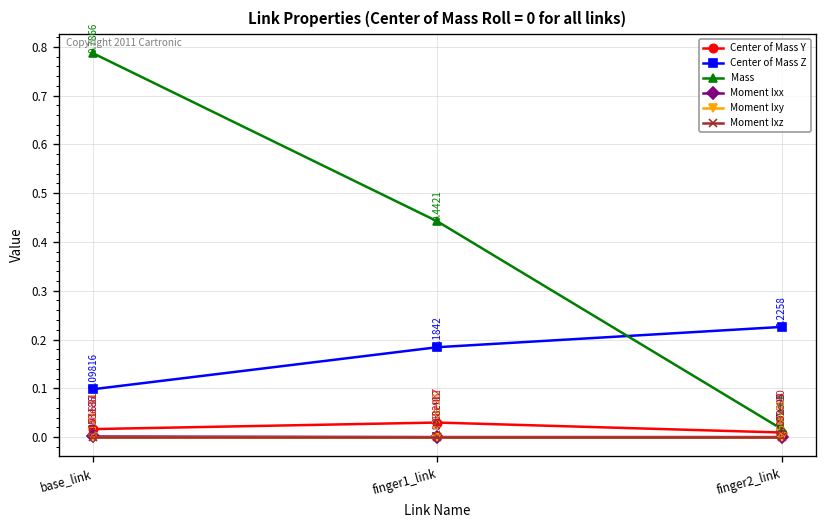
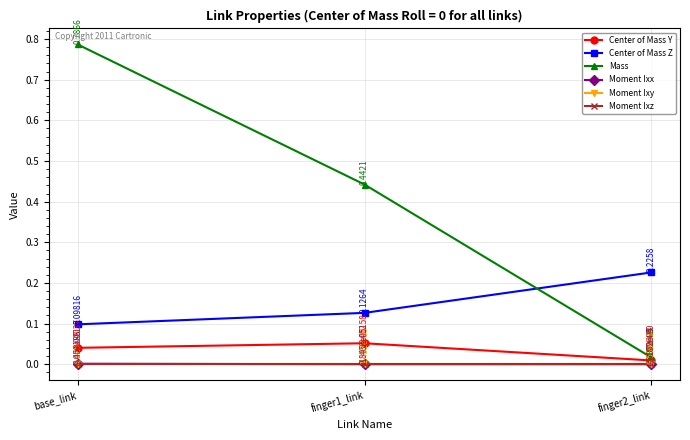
  {
    "Center of Mass Y": {
-     "base_link": 0.01637,
-     "finger1_link": 0.02977
+     "base_link": 0.04037,
+     "finger1_link": 0.05158
    },
    "Center of Mass Z": {
-     "finger1_link": 0.1842,
+     "finger1_link": 0.1264,
      "finger2_link": 0.2258
    },
    "Mass": {
      "finger1_link": 0.4421
    }
  }
